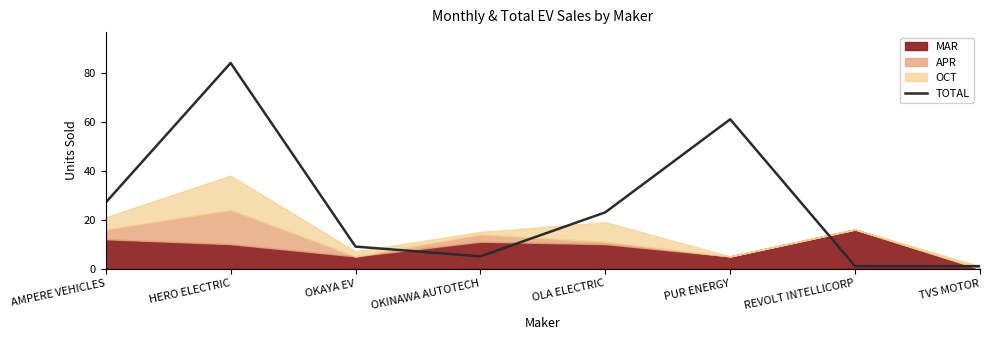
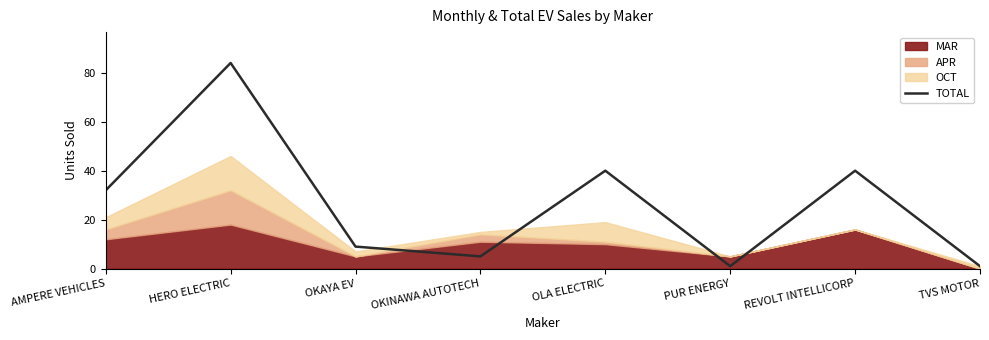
  {
    "TOTAL": {
-     "AMPERE VEHICLES": 27,
+     "AMPERE VEHICLES": 32,
      "HERO ELECTRIC": 84,
      "OKAYA EV": 9,
      "OKINAWA AUTOTECH": 5,
-     "OLA ELECTRIC": 23,
-     "PUR ENERGY": 61,
-     "REVOLT INTELLICORP": 1
+     "OLA ELECTRIC": 40,
+     "PUR ENERGY": 1,
+     "REVOLT INTELLICORP": 40
    },
    "MAR": {
      "AMPERE VEHICLES": 12,
-     "HERO ELECTRIC": 10,
+     "HERO ELECTRIC": 18,
      "OKINAWA AUTOTECH": 11
    }
  }
